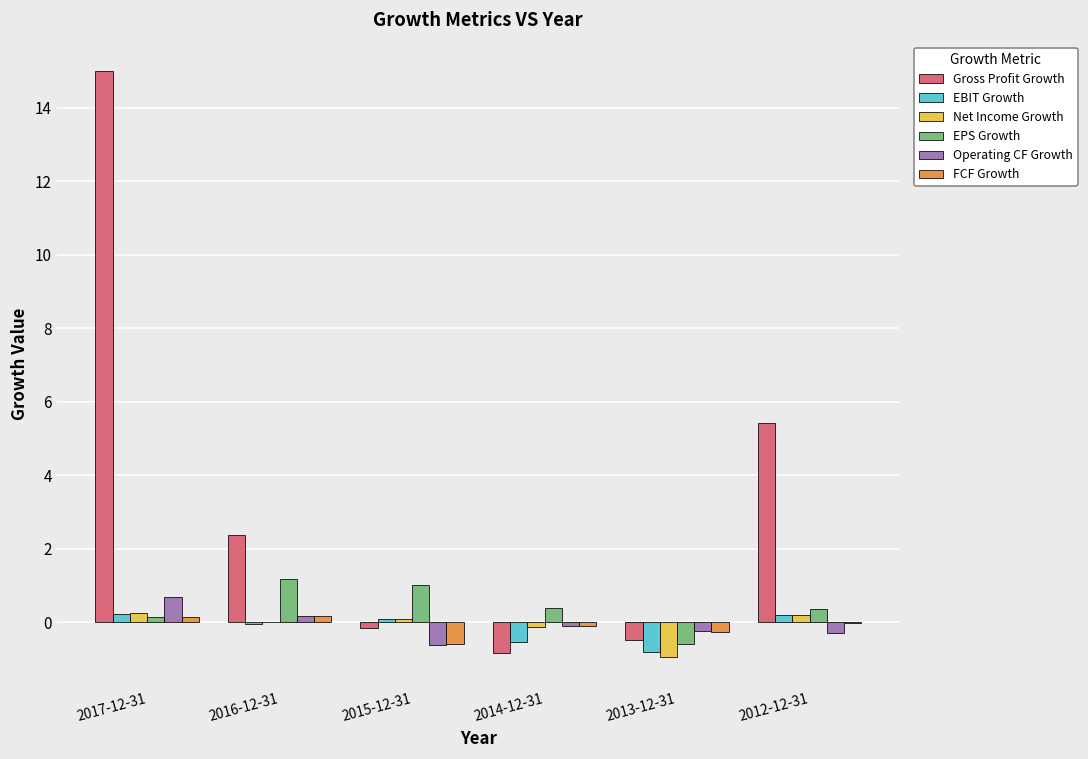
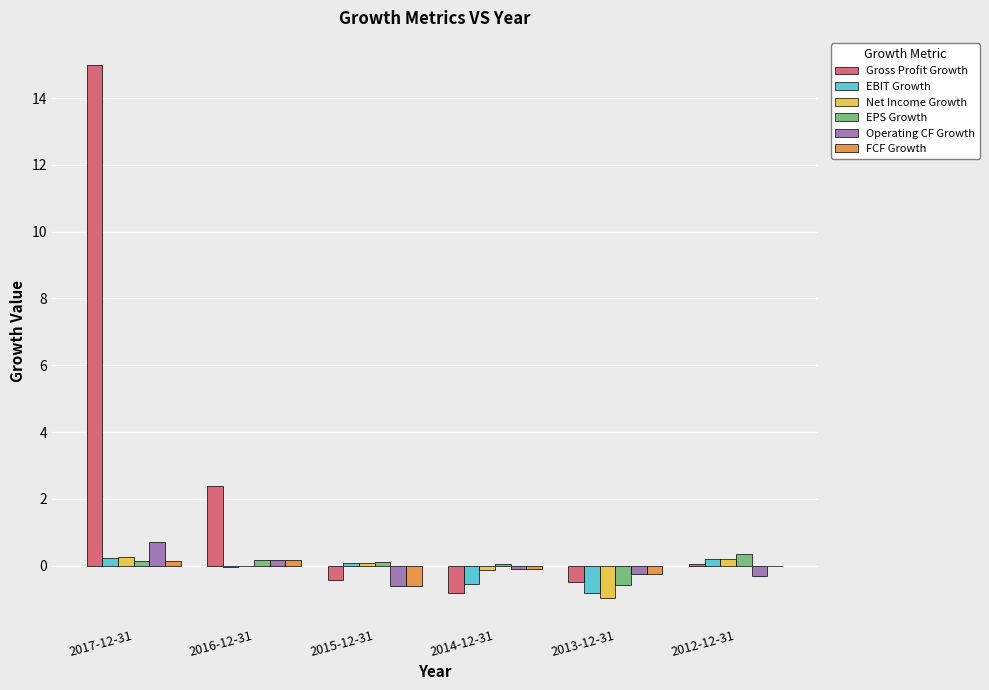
  {
    "Gross Profit Growth": {
      "2017-12-31": 15.0,
      "2016-12-31": 2.4,
-     "2015-12-31": -0.2,
+     "2015-12-31": -0.4,
      "2014-12-31": -0.8,
      "2013-12-31": -0.5,
-     "2012-12-31": 5.4
+     "2012-12-31": 0.0
    },
    "EBIT Growth": {
      "2017-12-31": 0.2,
      "2015-12-31": 0.1,
      "2014-12-31": -0.5,
      "2013-12-31": -0.8,
      "2012-12-31": 0.2
    },
    "EPS Growth": {
      "2017-12-31": 0.1,
-     "2016-12-31": 1.2,
-     "2015-12-31": 1.0,
-     "2014-12-31": 0.4,
+     "2016-12-31": 0.2,
+     "2015-12-31": 0.1,
+     "2014-12-31": 0.0,
      "2013-12-31": -0.6,
      "2012-12-31": 0.3
    },
    "Operating CF Growth": {
      "2017-12-31": 0.7,
      "2016-12-31": 0.2,
      "2015-12-31": -0.6,
      "2014-12-31": -0.1,
      "2013-12-31": -0.2,
      "2012-12-31": -0.3
    }
  }
